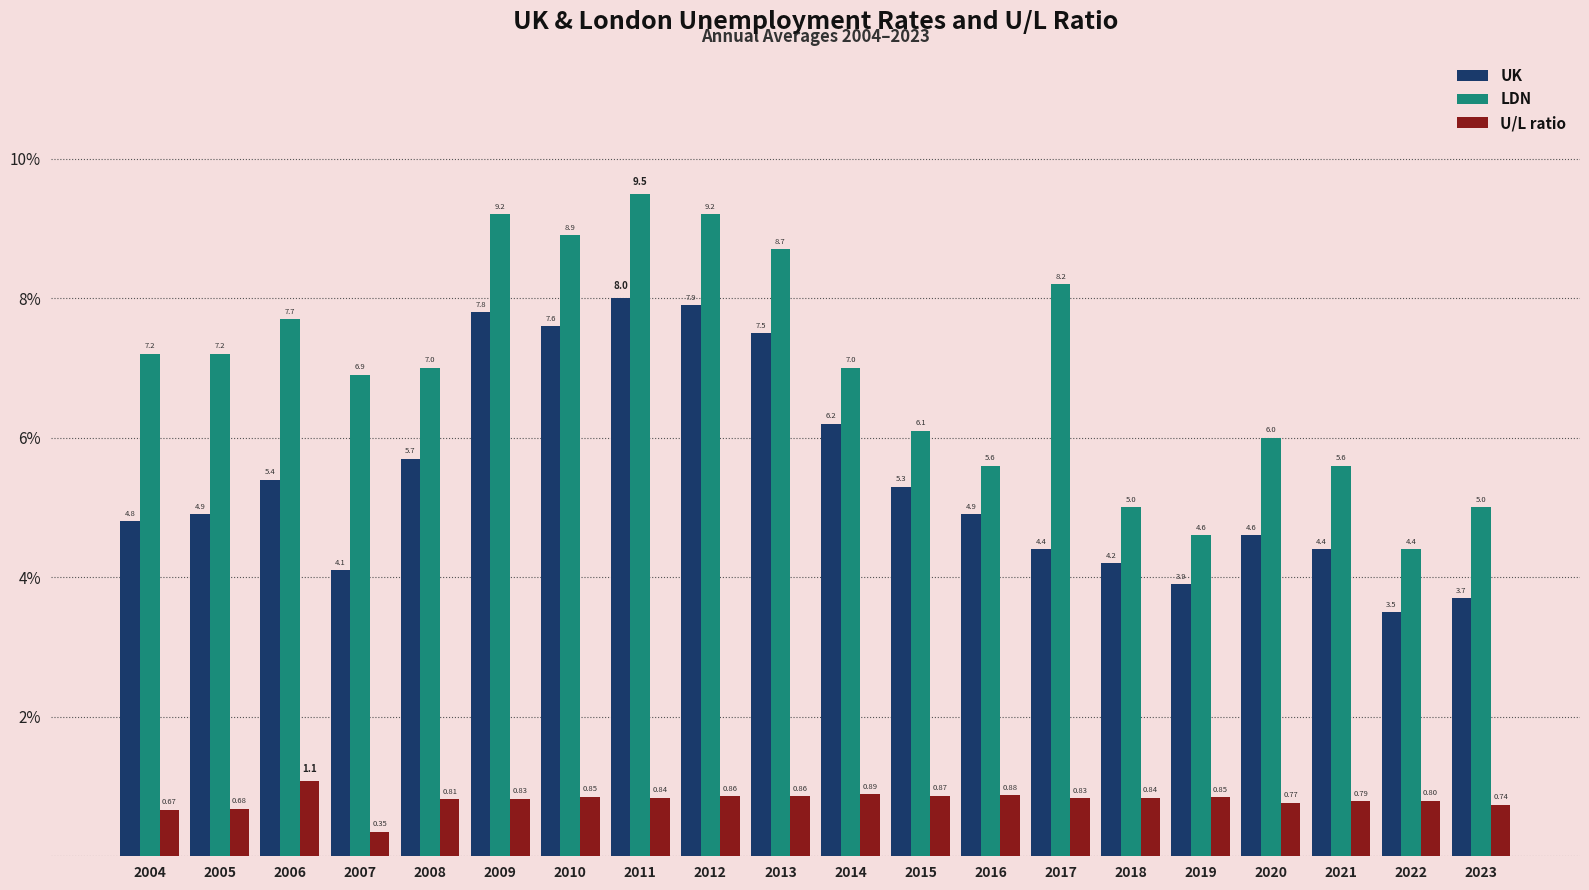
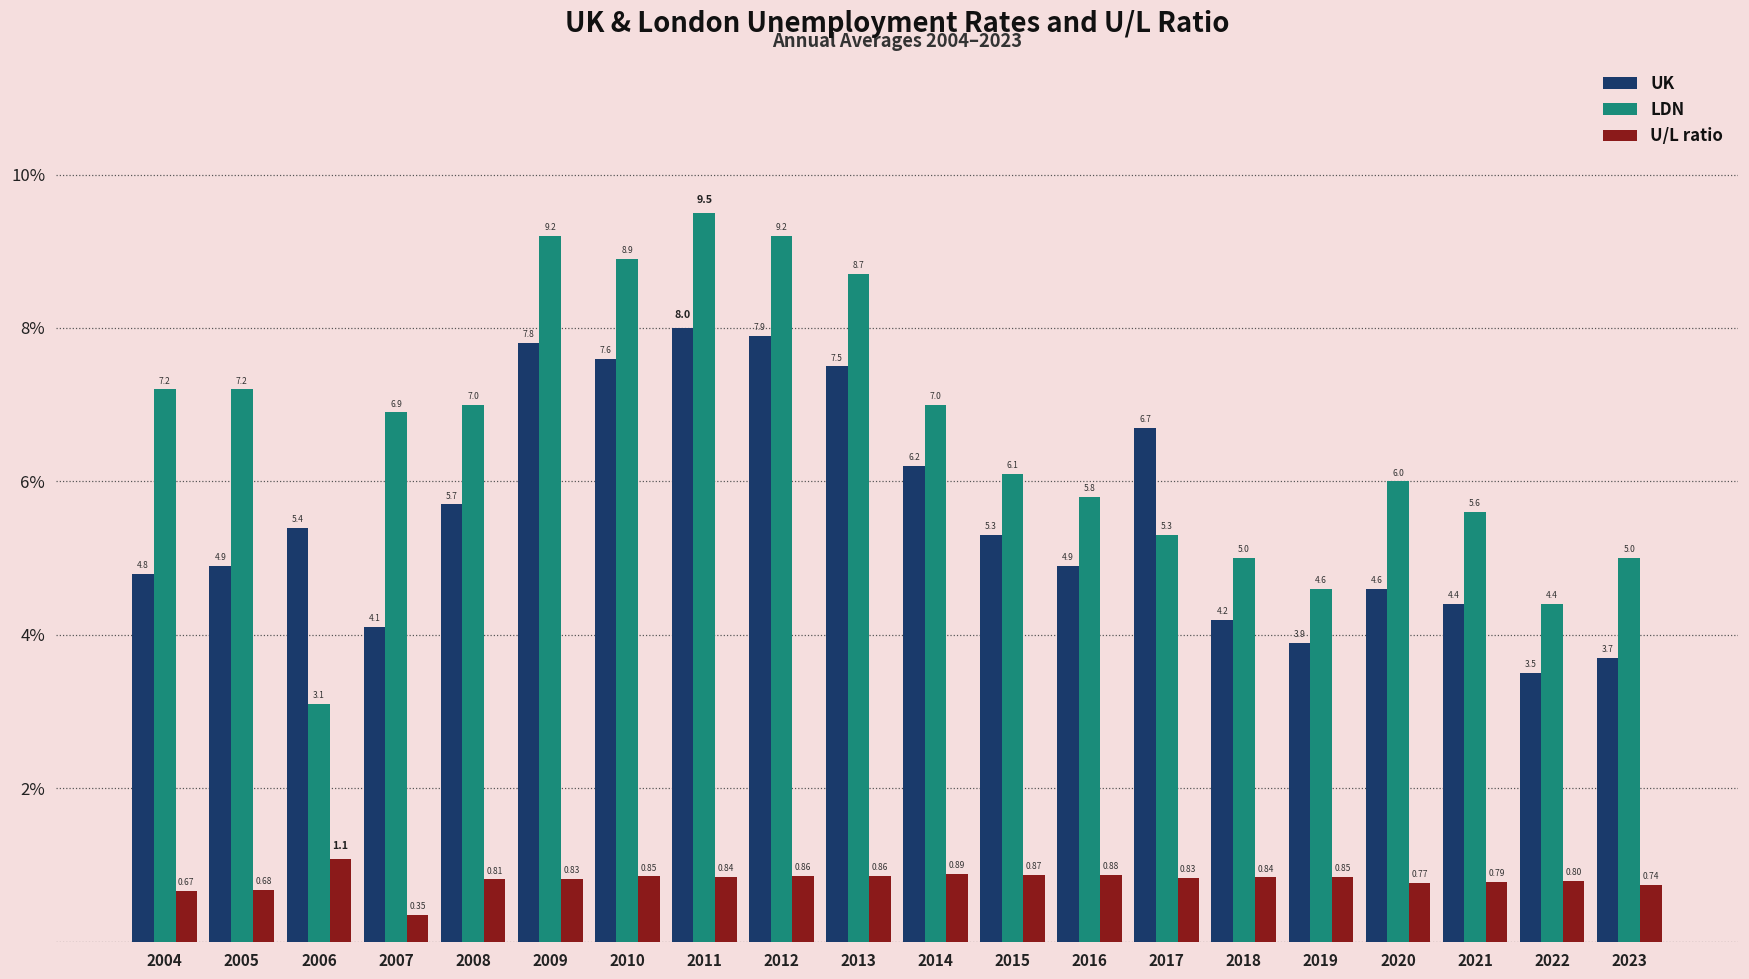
  {
    "UK": {
      "2004": 4.8,
      "2005": 4.9,
      "2006": 5.4,
      "2007": 4.1,
      "2008": 5.7,
      "2009": 7.8,
      "2010": 7.6,
      "2011": 8.0,
      "2012": 7.9,
      "2013": 7.5,
      "2014": 6.2,
      "2015": 5.3,
      "2016": 4.9,
-     "2017": 4.4,
+     "2017": 6.7,
      "2018": 4.2,
      "2019": 3.9,
      "2020": 4.6,
      "2021": 4.4,
      "2022": 3.5,
      "2023": 3.7
    },
    "LDN": {
      "2004": 7.2,
      "2005": 7.2,
-     "2006": 7.7,
+     "2006": 3.1,
      "2007": 6.9,
      "2008": 7.0,
      "2009": 9.2,
      "2010": 8.9,
      "2011": 9.5,
      "2012": 9.2,
      "2013": 8.7,
      "2014": 7.0,
      "2015": 6.1,
-     "2016": 5.6,
-     "2017": 8.2,
+     "2016": 5.8,
+     "2017": 5.3,
      "2018": 5.0,
      "2019": 4.6,
      "2020": 6.0,
      "2021": 5.6,
      "2022": 4.4,
      "2023": 5.0
    },
    "U/L ratio": {
      "2004": 0.67,
      "2005": 0.68,
      "2006": 1.1,
      "2007": 0.35,
      "2008": 0.81,
      "2009": 0.83,
      "2010": 0.85,
      "2011": 0.84,
      "2012": 0.86,
      "2013": 0.86,
      "2014": 0.89,
      "2015": 0.87,
      "2016": 0.88,
      "2017": 0.83,
      "2018": 0.84,
      "2019": 0.85,
      "2020": 0.77,
      "2021": 0.79,
      "2022": 0.80,
      "2023": 0.74
    }
  }
